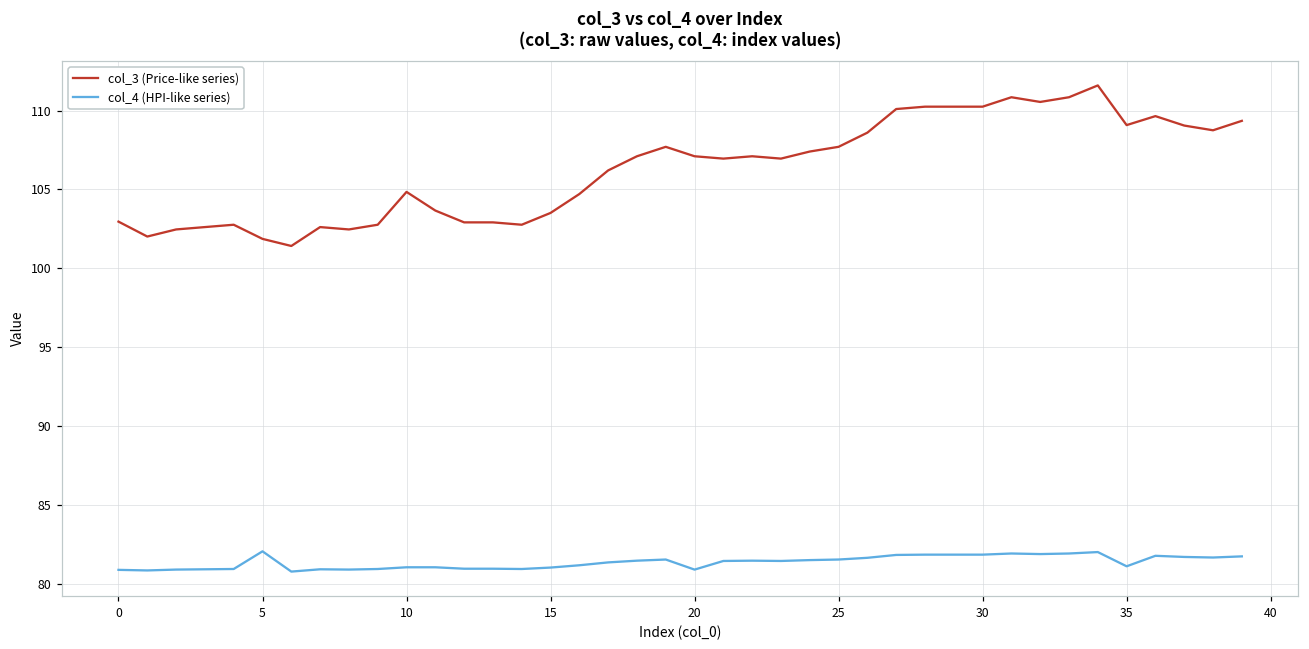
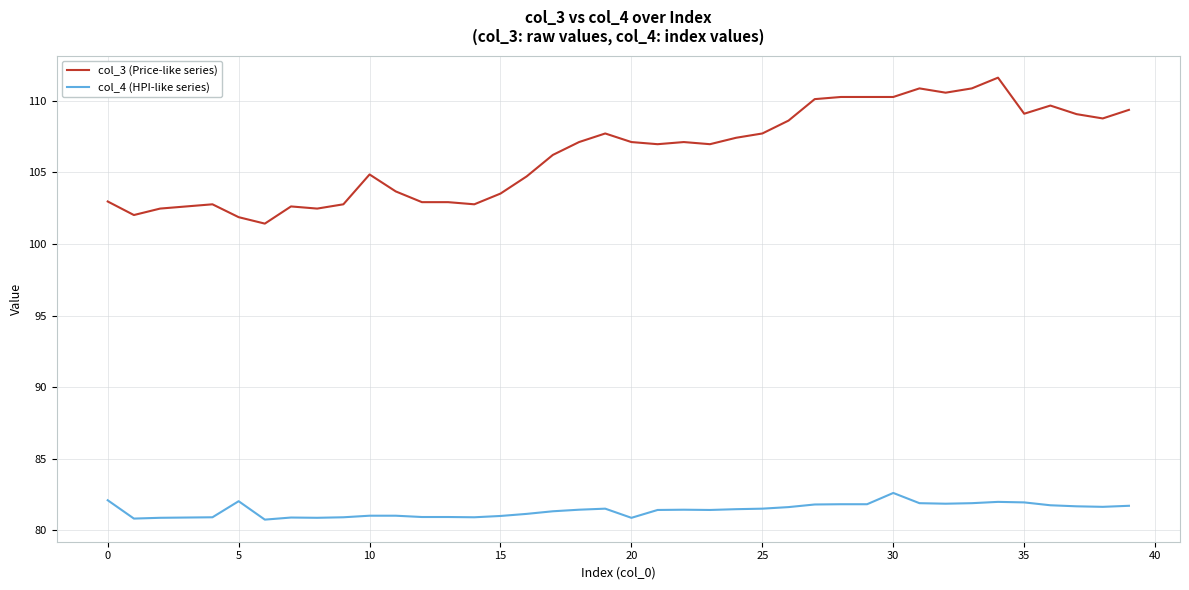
  {
    "col_3 (Price-like series)": {
      "0": 103.0,
      "5": 101.9,
      "10": 104.8,
      "15": 103.5,
      "20": 107.1,
      "25": 107.7,
      "30": 110.3,
      "35": 109.1
    },
    "col_4 (HPI-like series)": {
-     "0": 80.9,
+     "0": 82.1,
      "5": 82.0,
      "10": 81.0,
      "15": 81.0,
      "20": 80.9,
      "25": 81.5,
-     "30": 81.8,
-     "35": 81.1
+     "30": 82.6,
+     "35": 82.0
    }
  }
